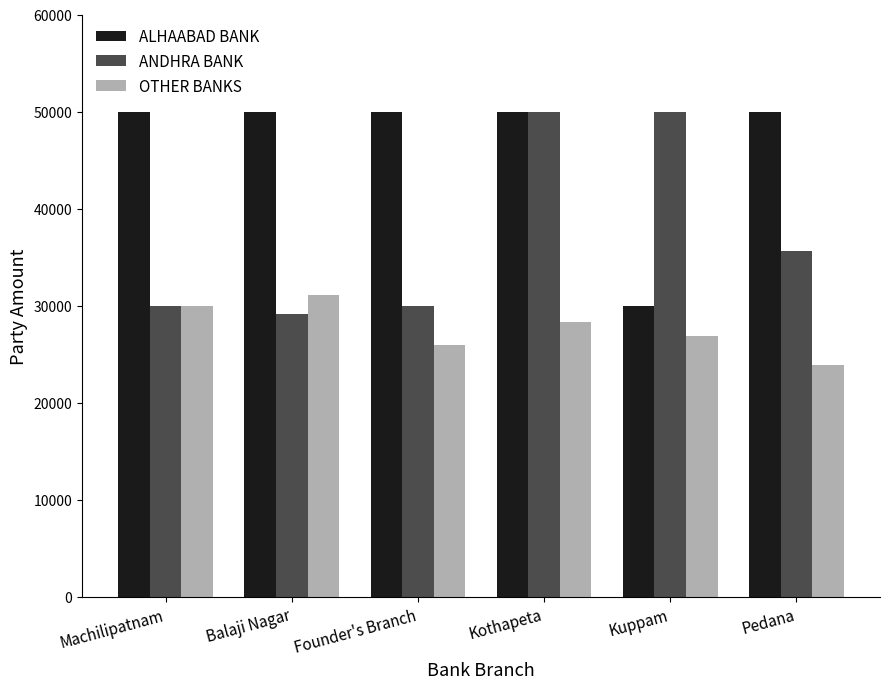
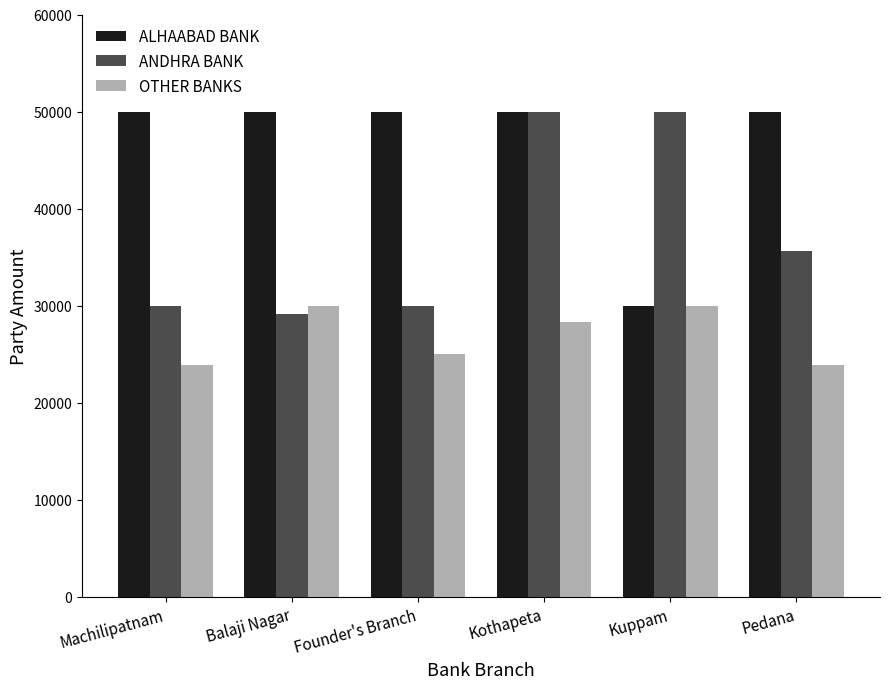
  {
    "ALHAABAD BANK": {
      "Machilipatnam": 50000,
      "Balaji Nagar": 50000,
      "Founder's Branch": 50000,
      "Kothapeta": 50000,
      "Kuppam": 30000,
      "Pedana": 50000
    },
    "ANDHRA BANK": {
      "Machilipatnam": 30000,
      "Balaji Nagar": 29000,
      "Founder's Branch": 30000,
      "Kothapeta": 50000,
      "Kuppam": 50000,
      "Pedana": 36000
    },
    "OTHER BANKS": {
-     "Machilipatnam": 30000,
-     "Balaji Nagar": 31000,
-     "Founder's Branch": 26000,
+     "Machilipatnam": 24000,
+     "Balaji Nagar": 30000,
+     "Founder's Branch": 25000,
      "Kothapeta": 28000,
-     "Kuppam": 27000,
+     "Kuppam": 30000,
      "Pedana": 24000
    }
  }
